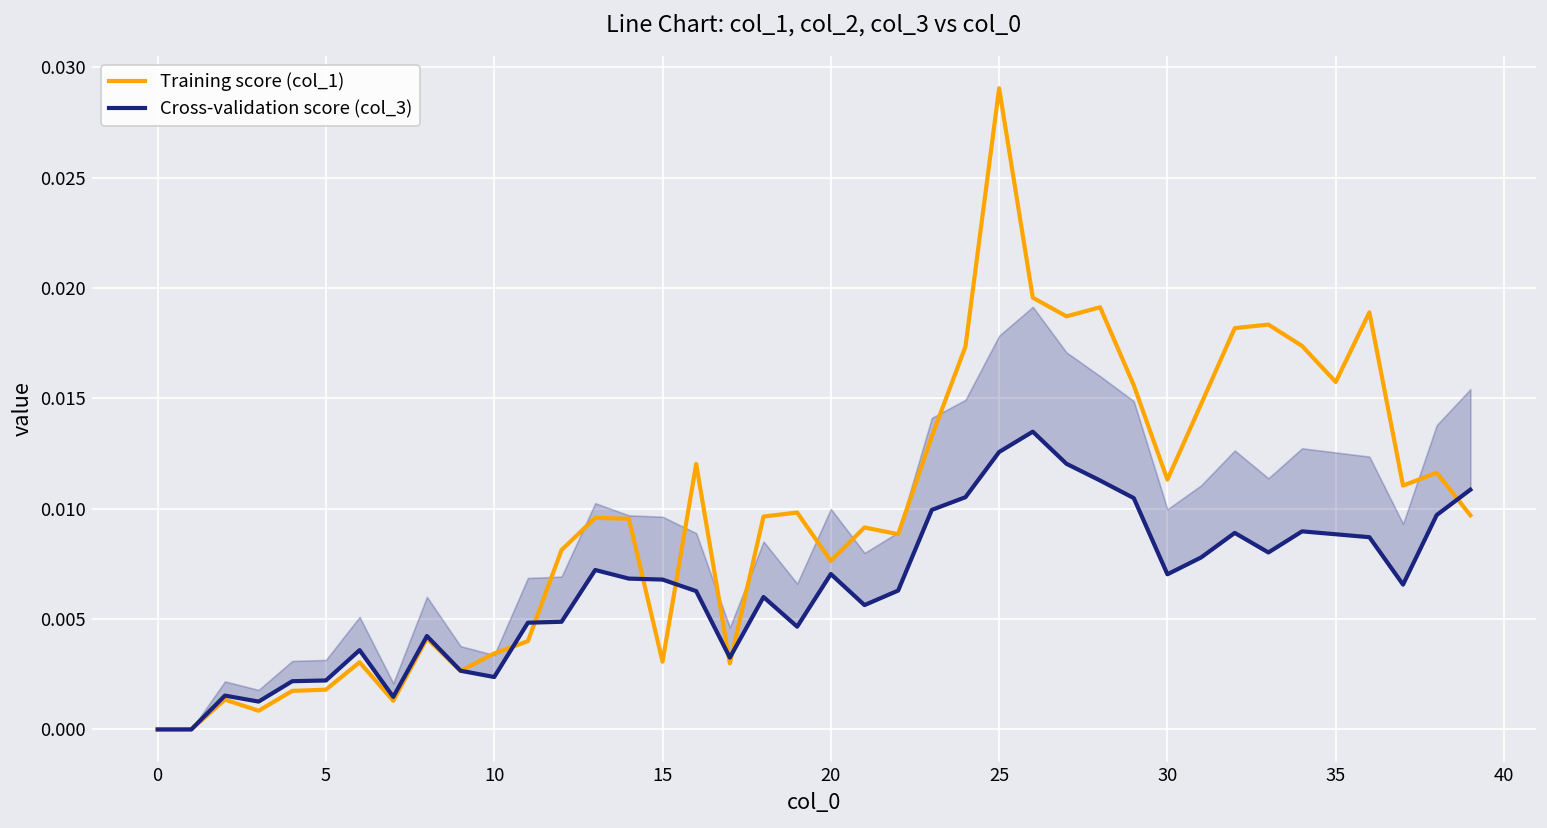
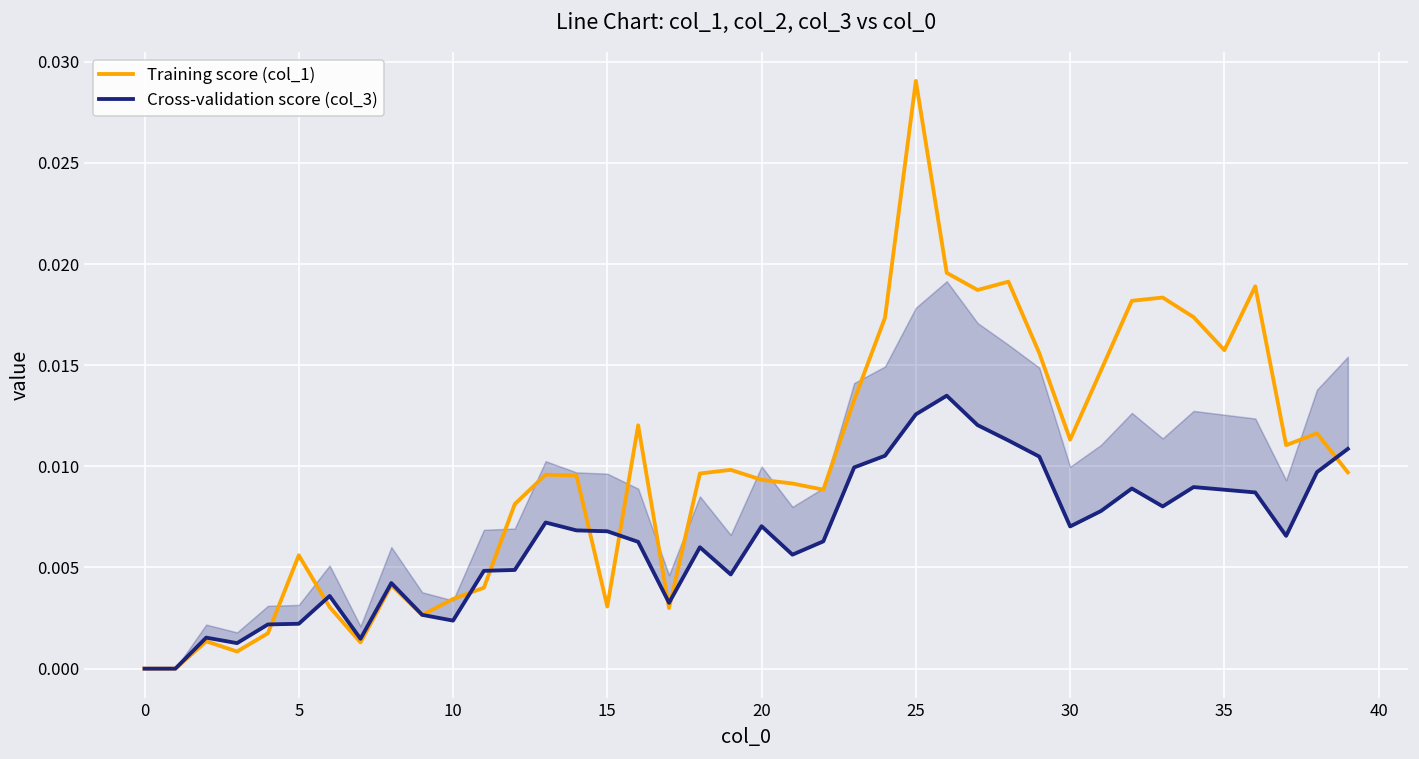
  {
    "Training score (col_1)": {
-     "5": 0.0018,
+     "5": 0.0056,
      "15": 0.0031,
-     "20": 0.0076,
+     "20": 0.0093,
      "25": 0.0291,
      "30": 0.0113,
      "35": 0.0157
    }
  }
